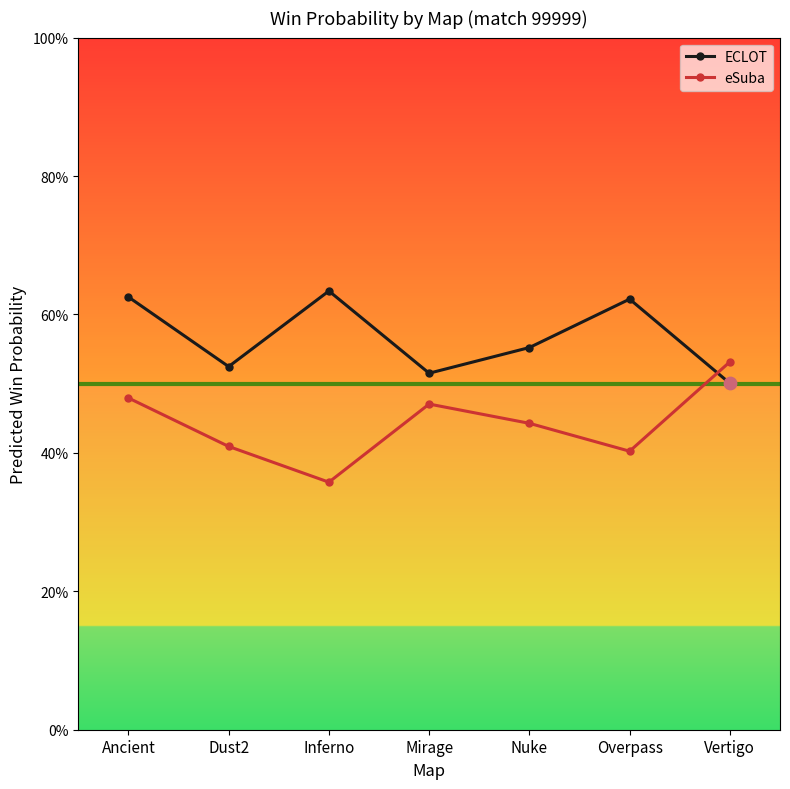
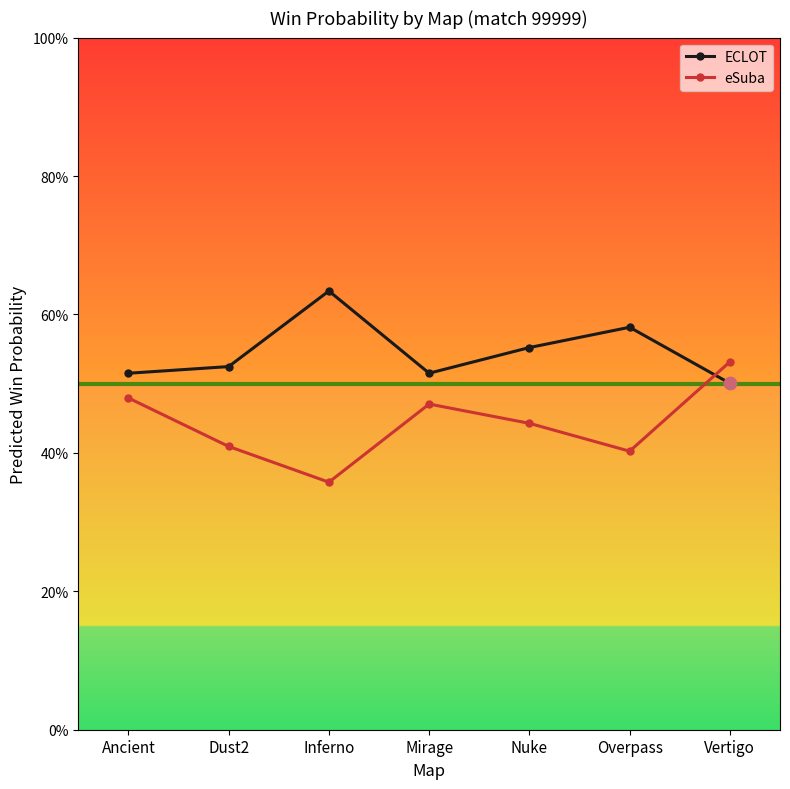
  {
    "ECLOT": {
-     "Ancient": "63%",
+     "Ancient": "52%",
      "Dust2": "52%",
      "Inferno": "63%",
      "Mirage": "52%",
      "Nuke": "55%",
-     "Overpass": "62%"
+     "Overpass": "58%"
    },
    "eSuba": {
      "Ancient": "48%",
      "Dust2": "41%",
      "Inferno": "36%",
      "Mirage": "47%",
      "Nuke": "44%",
      "Overpass": "40%",
      "Vertigo": "53%"
    }
  }
